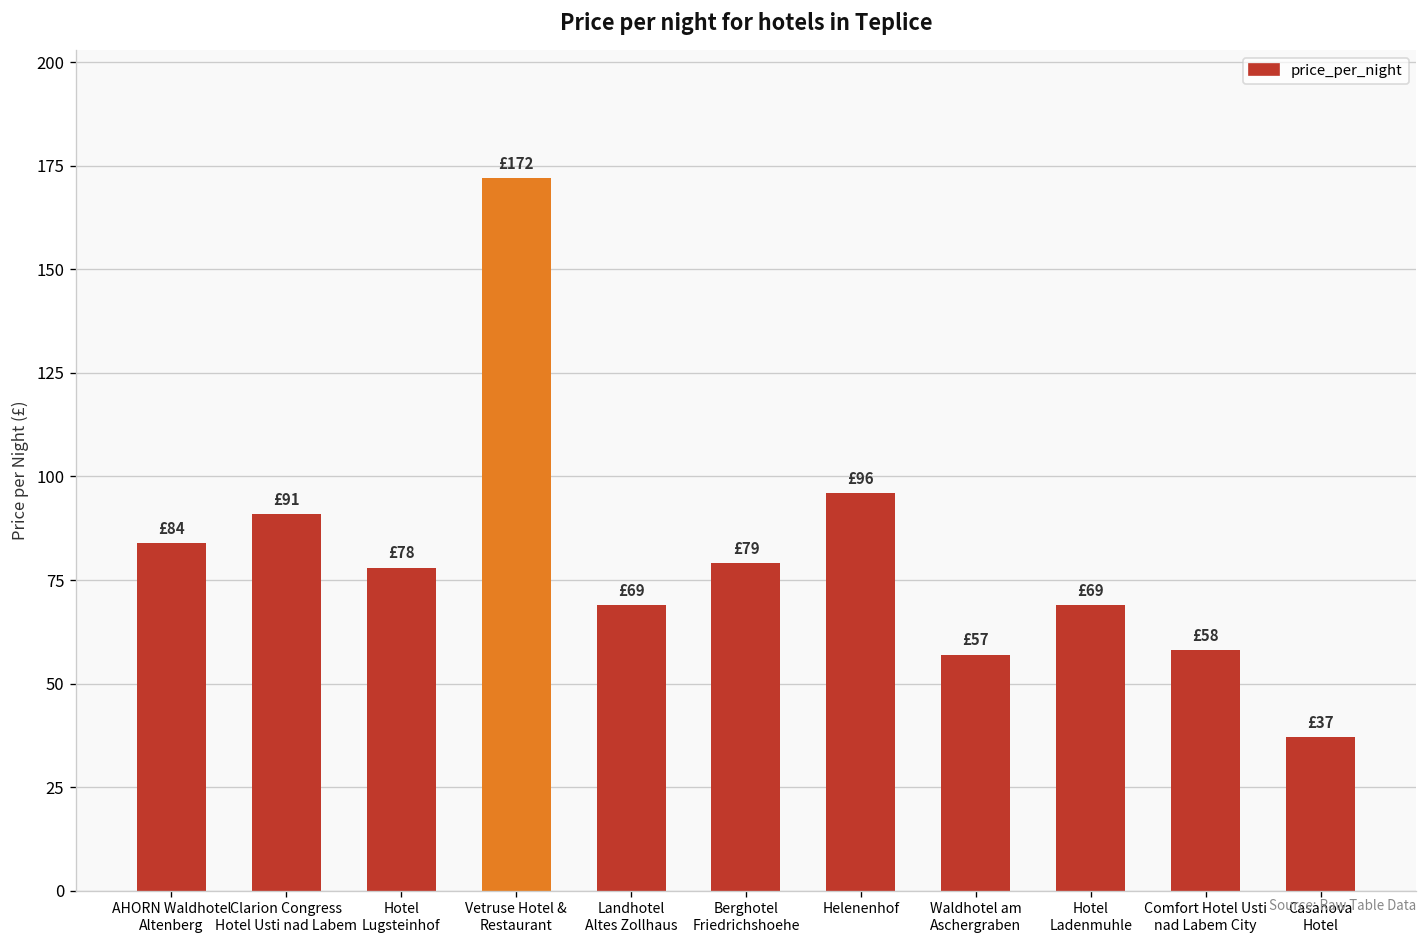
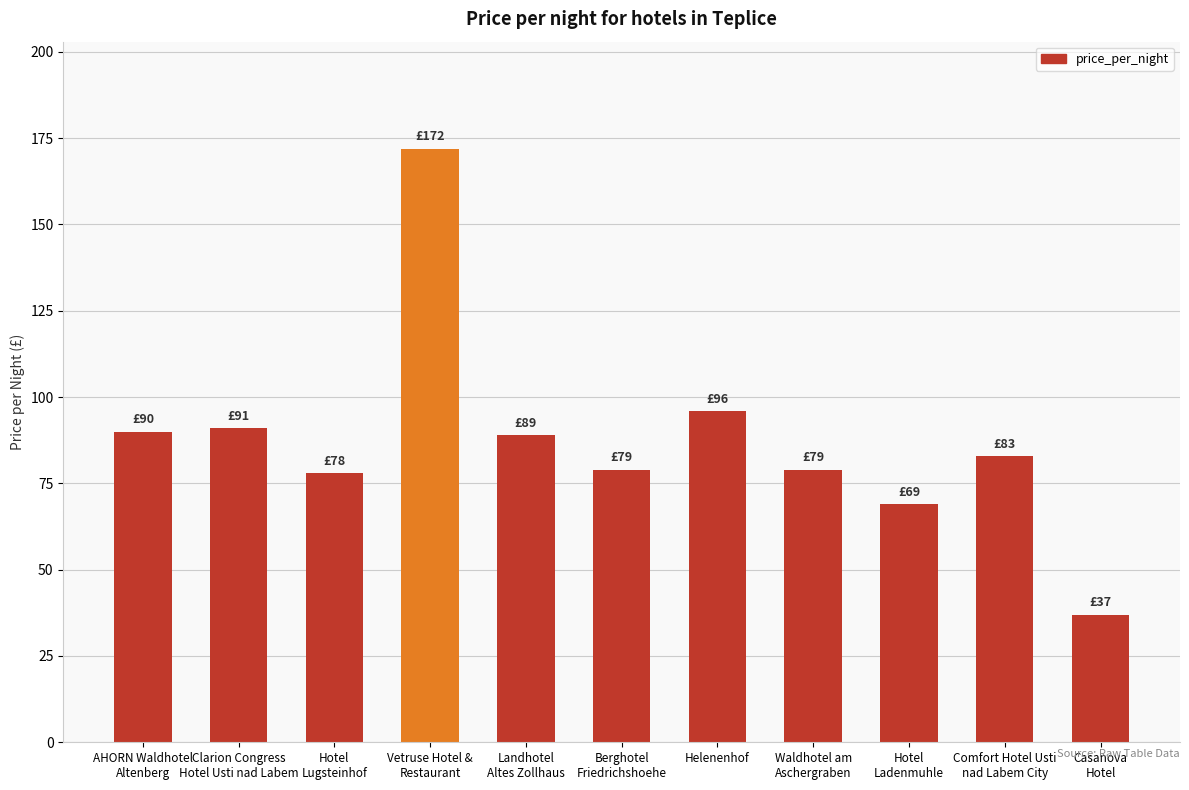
  {
-   "AHORN Waldhotel Altenberg": "£84",
+   "AHORN Waldhotel Altenberg": "£90",
    "Clarion Congress Hotel Usti nad Labem": "£91",
    "Hotel Lugsteinhof": "£78",
    "Vetruse Hotel & Restaurant": "£172",
-   "Landhotel Altes Zollhaus": "£69",
+   "Landhotel Altes Zollhaus": "£89",
    "Berghotel Friedrichshoehe": "£79",
    "Helenenhof": "£96",
-   "Waldhotel am Aschergraben": "£57",
+   "Waldhotel am Aschergraben": "£79",
    "Hotel Ladenmuhle": "£69",
-   "Comfort Hotel Usti nad Labem City": "£58",
+   "Comfort Hotel Usti nad Labem City": "£83",
    "Casanova Hotel": "£37"
  }
